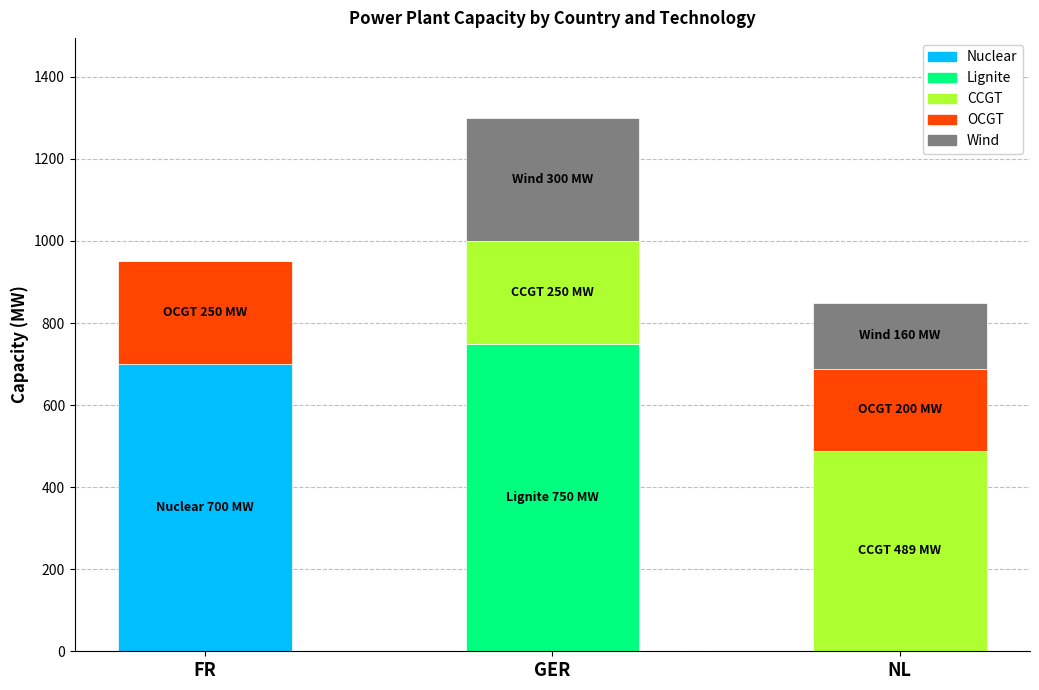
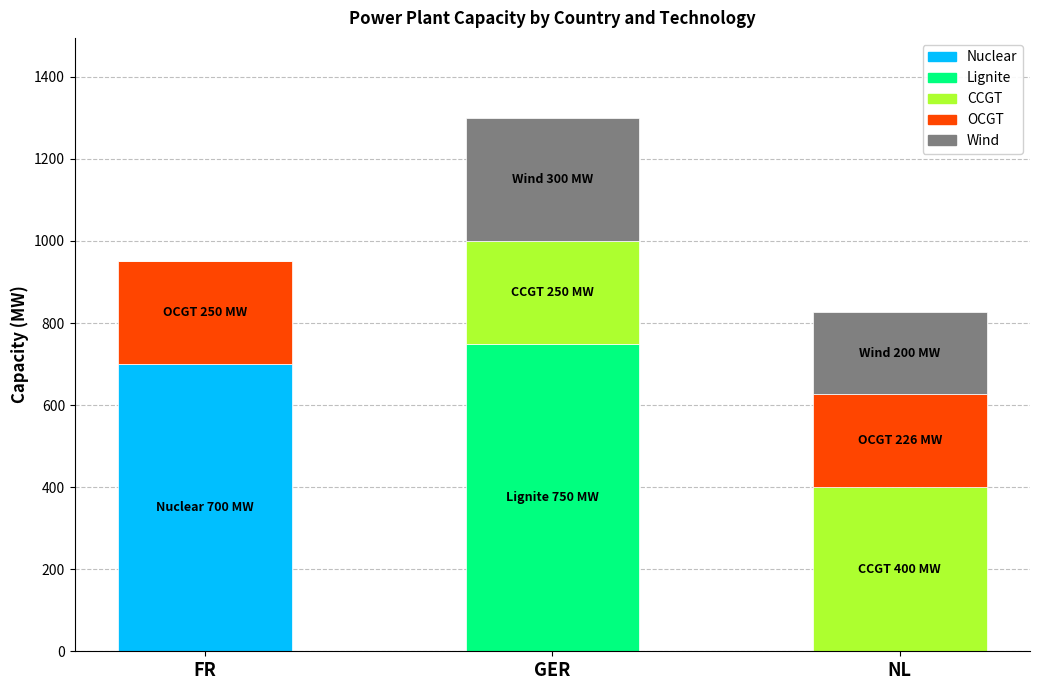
  {
    "Nuclear": {
      "FR": 700
    },
    "Lignite": {
      "GER": 750
    },
    "CCGT": {
      "GER": 250,
-     "NL": 489
+     "NL": 400
    },
    "OCGT": {
      "FR": 250,
-     "NL": 200
+     "NL": 226
    },
    "Wind": {
      "GER": 300,
-     "NL": 160
+     "NL": 200
    }
  }
